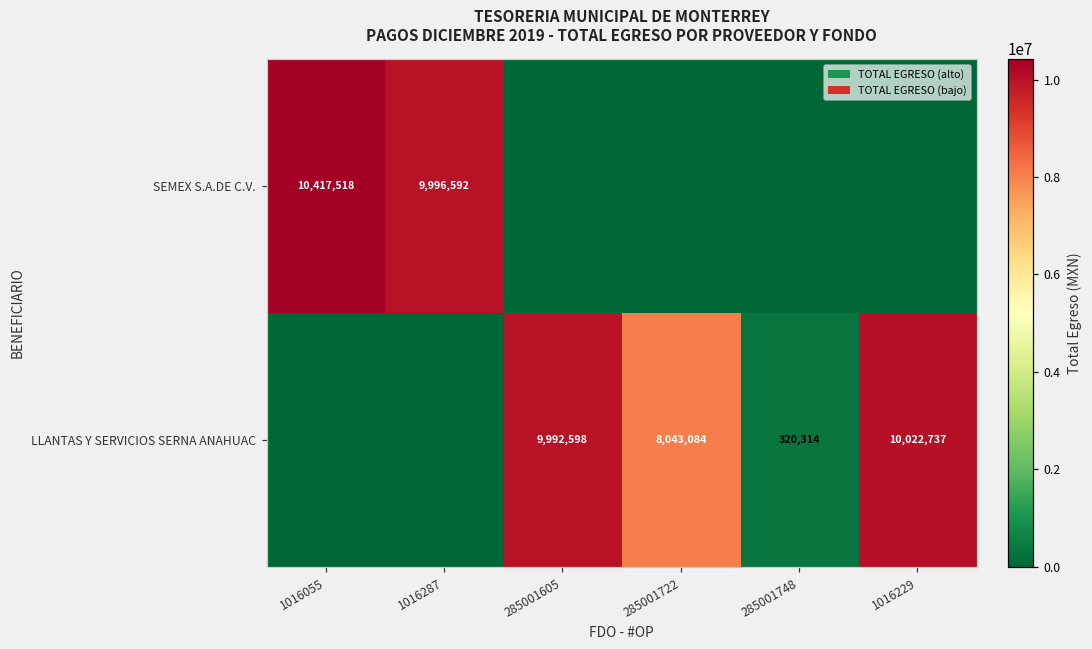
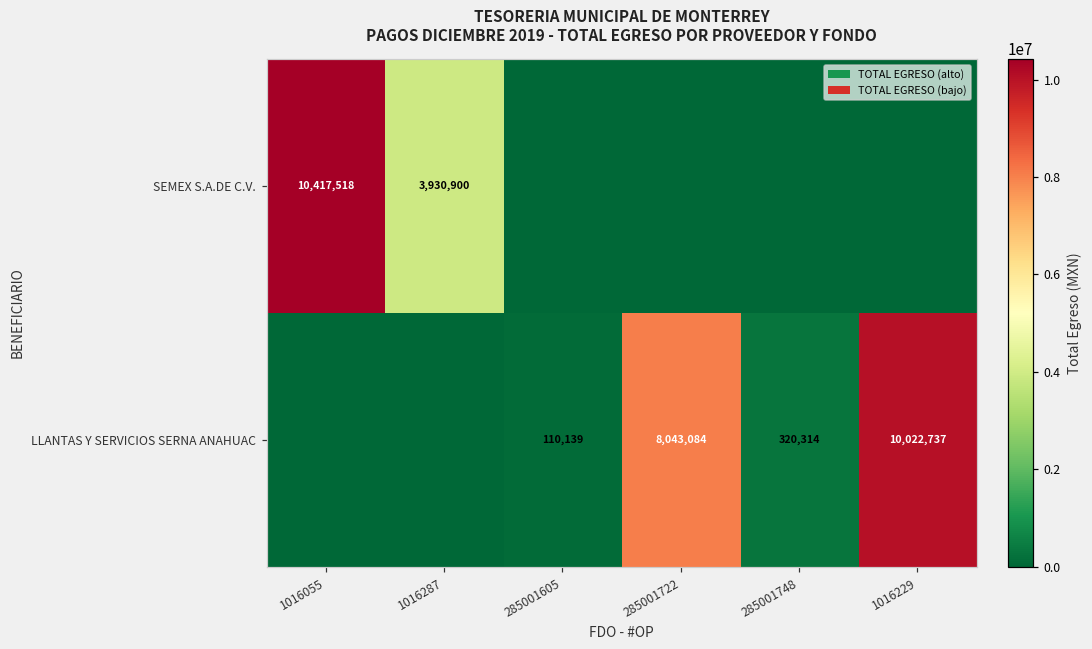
  {
    "SEMEX S.A.DE C.V.": {
      "1016055": "10,417,518",
-     "1016287": "9,996,592"
+     "1016287": "3,930,900"
    },
    "LLANTAS Y SERVICIOS SERNA ANAHUAC": {
-     "285001605": "9,992,598",
+     "285001605": "110,139",
      "285001722": "8,043,084",
      "285001748": "320,314",
      "1016229": "10,022,737"
    }
  }
